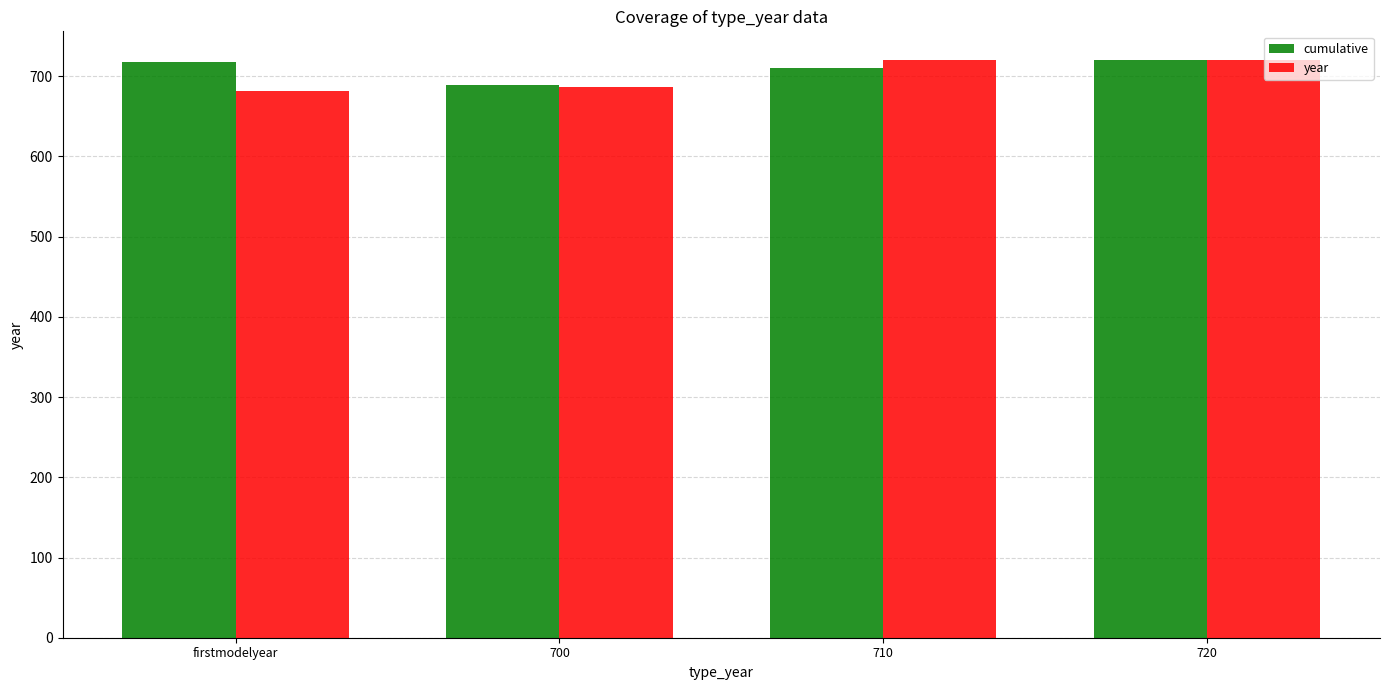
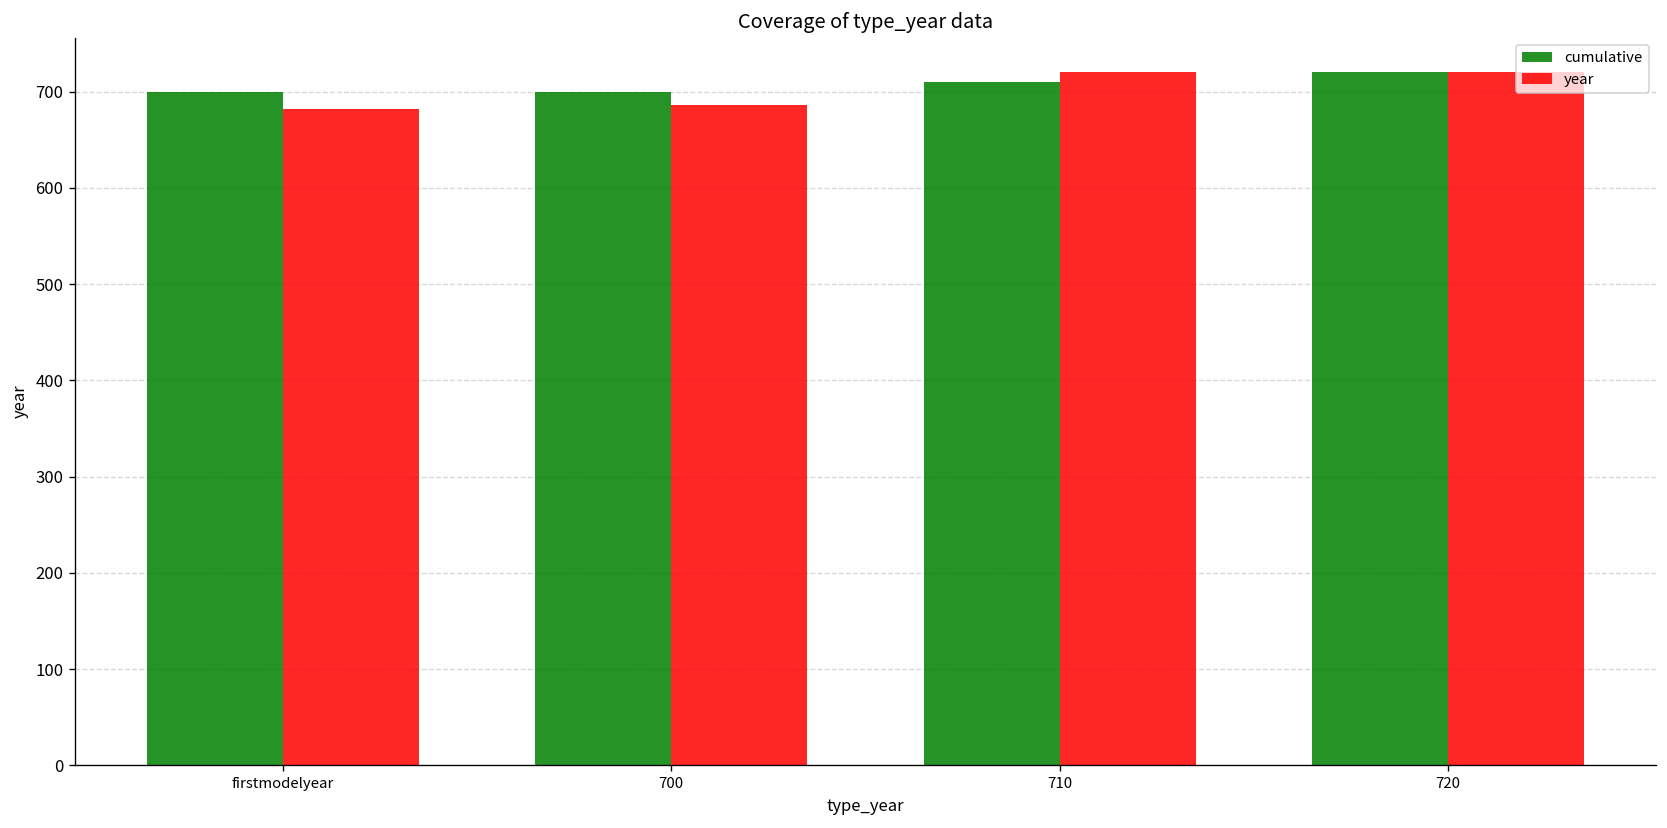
  {
    "cumulative": {
-     "firstmodelyear": 720,
-     "700": 690,
+     "firstmodelyear": 700,
+     "700": 700,
      "710": 710,
      "720": 720
    },
    "year": {
      "firstmodelyear": 680,
      "700": 690,
      "710": 720,
      "720": 720
    }
  }
